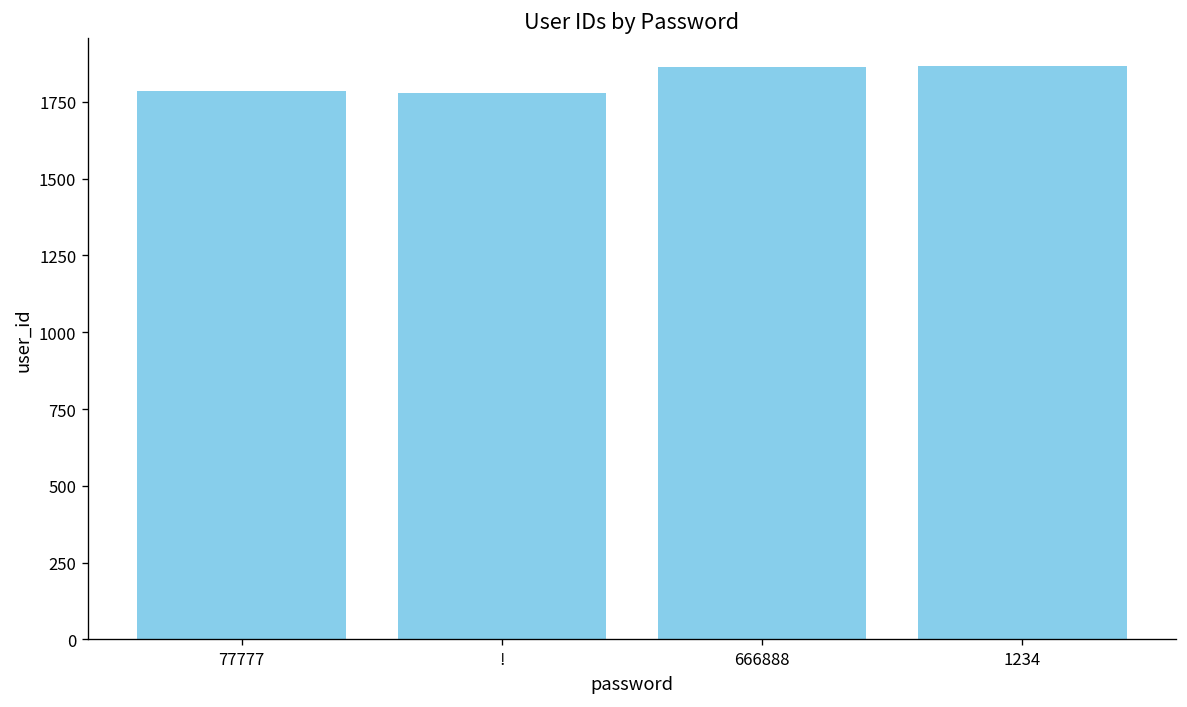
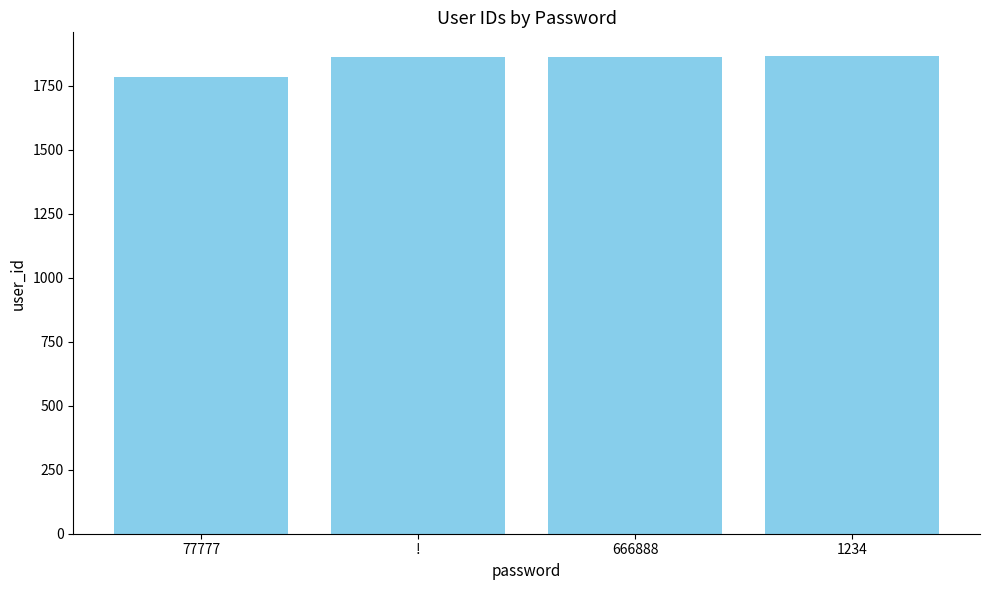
  {
    "77777": 1780,
-   "!": 1780,
+   "!": 1860,
    "666888": 1860
  }
